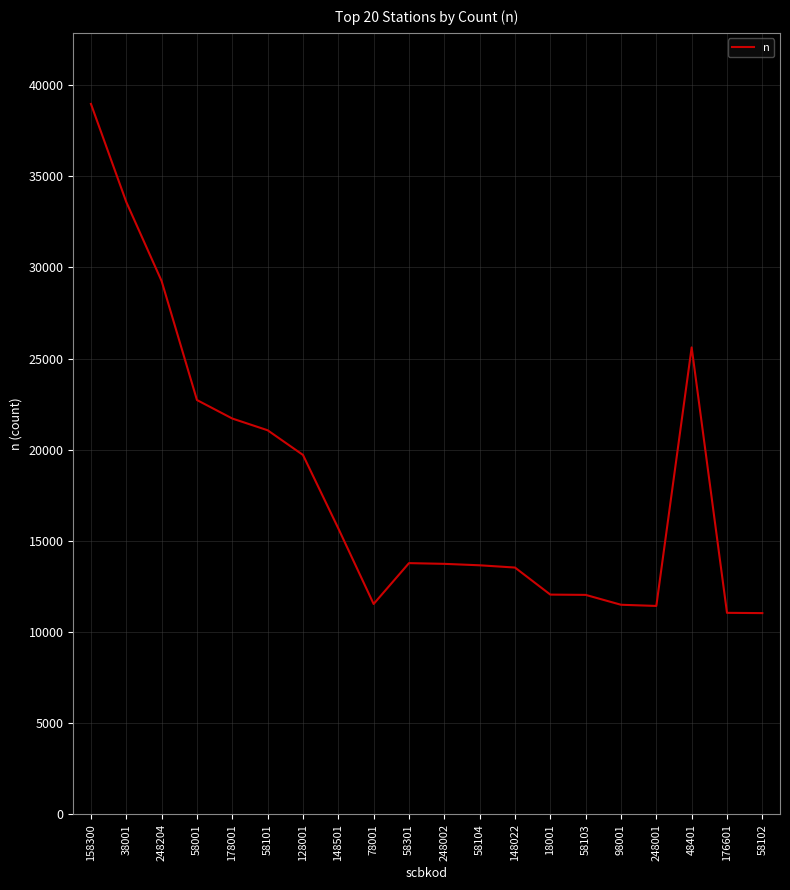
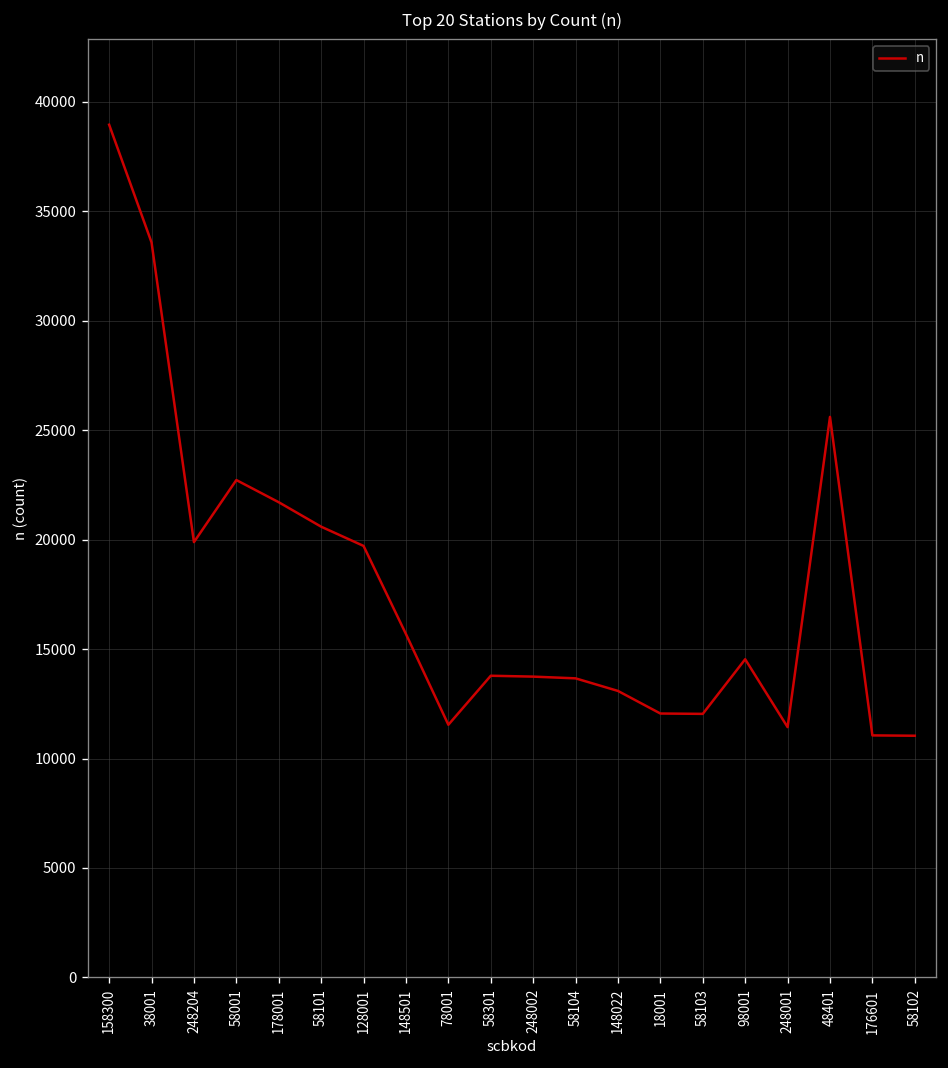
  {
    "158300": 39000,
    "38001": 33600,
-   "248204": 29200,
+   "248204": 19900,
    "58001": 22700,
    "178001": 21700,
-   "58101": 21100,
+   "58101": 20600,
    "128001": 19700,
    "148501": 15700,
    "78001": 11500,
    "58301": 13800,
    "248002": 13700,
    "58104": 13700,
-   "148022": 13500,
+   "148022": 13100,
    "18001": 12100,
    "58103": 12000,
-   "98001": 11500,
+   "98001": 14500,
    "248001": 11400,
    "48401": 25600,
    "176601": 11100,
    "58102": 11000
  }
